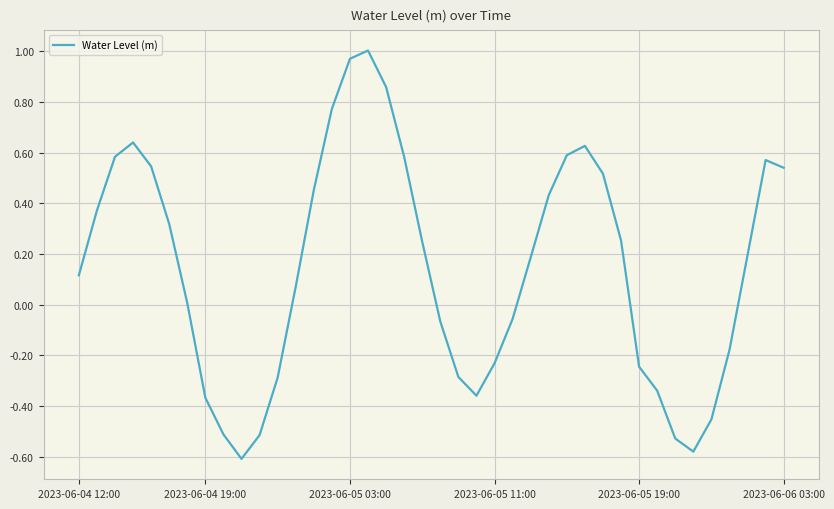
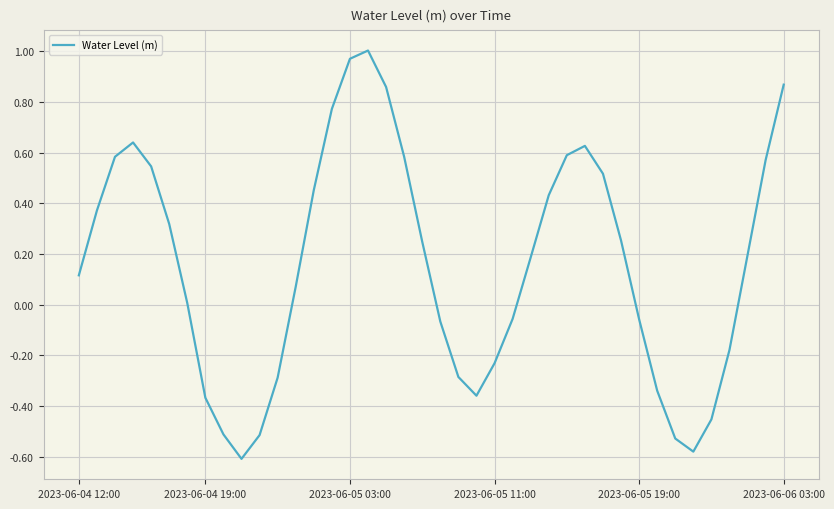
  {
    "2023-06-04 12:00": 0.12,
    "2023-06-04 19:00": -0.37,
    "2023-06-05 03:00": 0.97,
    "2023-06-05 11:00": -0.23,
-   "2023-06-05 19:00": -0.24,
-   "2023-06-06 03:00": 0.54
+   "2023-06-05 19:00": -0.06,
+   "2023-06-06 03:00": 0.87
  }
